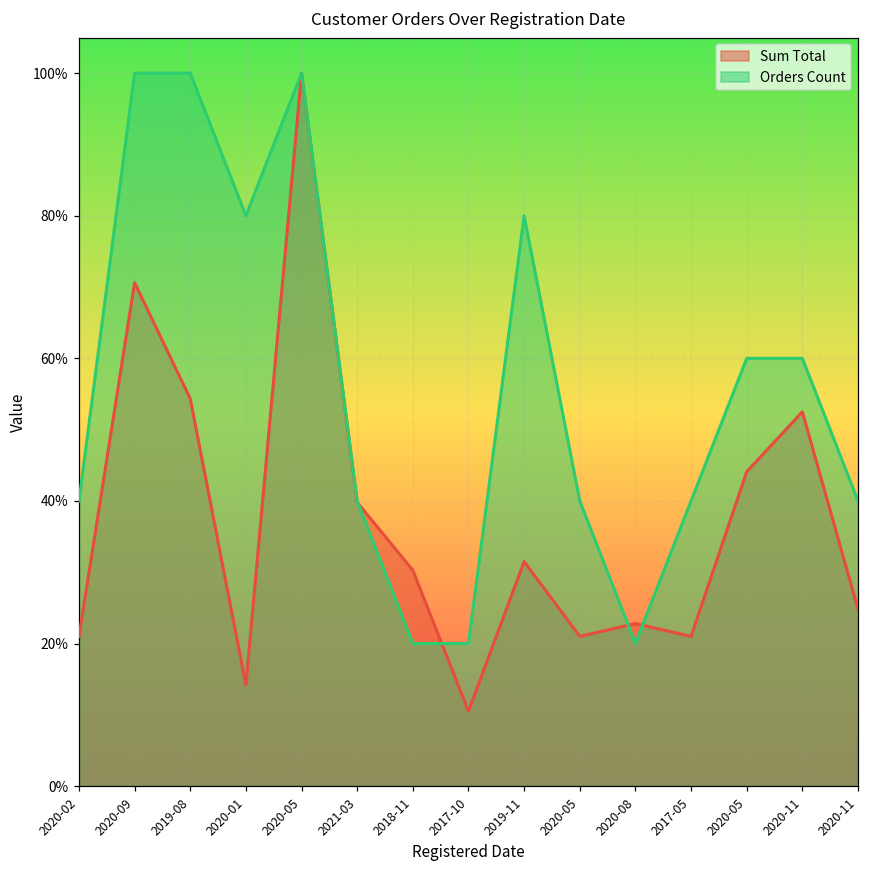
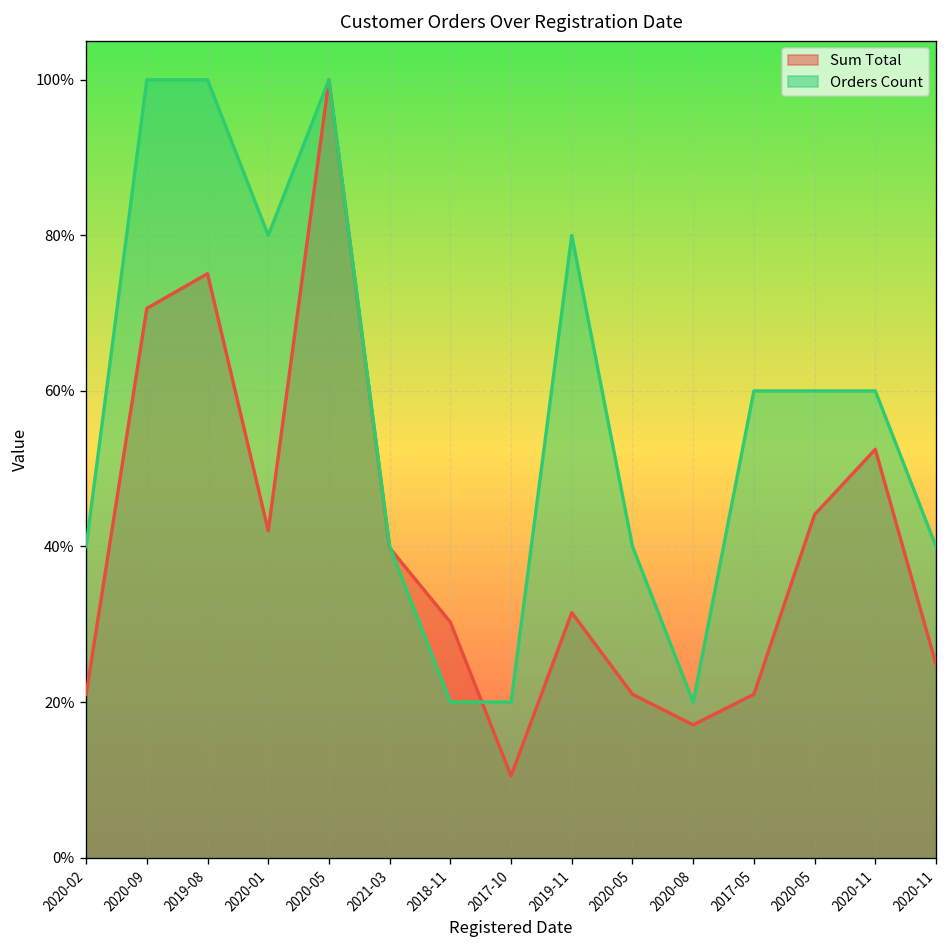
  {
    "Sum Total": {
      "2020-02": "21%",
      "2020-09": "71%",
-     "2019-08": "54%",
-     "2020-01": "14%",
+     "2019-08": "75%",
+     "2020-01": "42%",
      "2018-11": "30%",
      "2017-10": "10%",
      "2019-11": "31%",
-     "2020-08": "23%",
+     "2020-08": "17%",
      "2017-05": "21%"
    },
    "Orders Count": {
      "2020-02": "40%",
      "2020-09": "100%",
      "2019-08": "100%",
      "2020-01": "80%",
      "2018-11": "20%",
      "2017-10": "20%",
      "2019-11": "80%",
      "2020-08": "20%",
-     "2017-05": "40%"
+     "2017-05": "60%"
    }
  }
